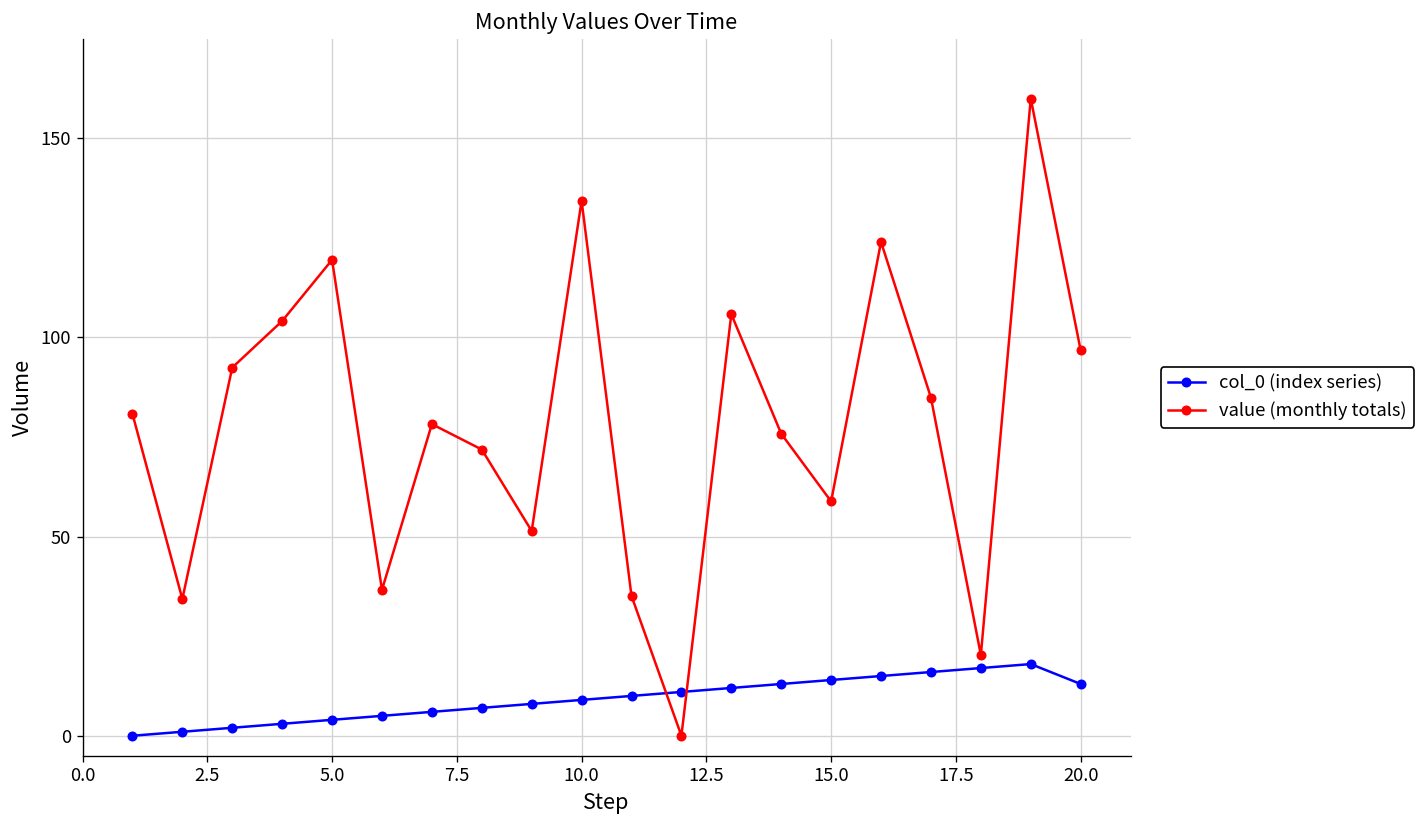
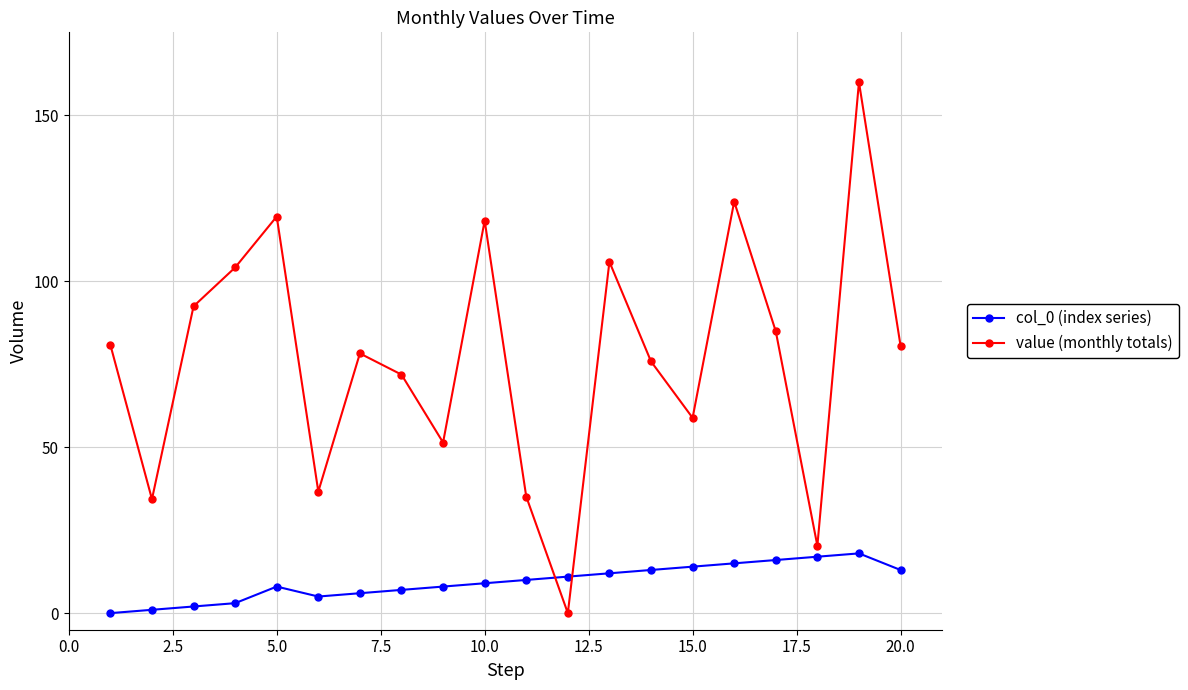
  {
    "col_0 (index series)": {
-     "5.0": 4,
+     "5.0": 8,
      "10.0": 9,
      "15.0": 14,
      "20.0": 13
    },
    "value (monthly totals)": {
      "5.0": 120,
-     "10.0": 134,
+     "10.0": 118,
      "15.0": 59,
-     "20.0": 97
+     "20.0": 81
    }
  }
